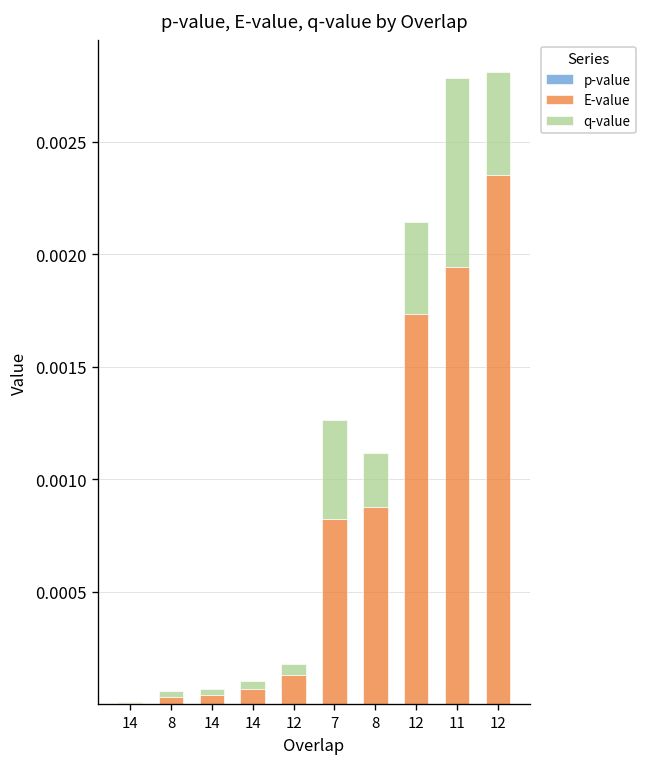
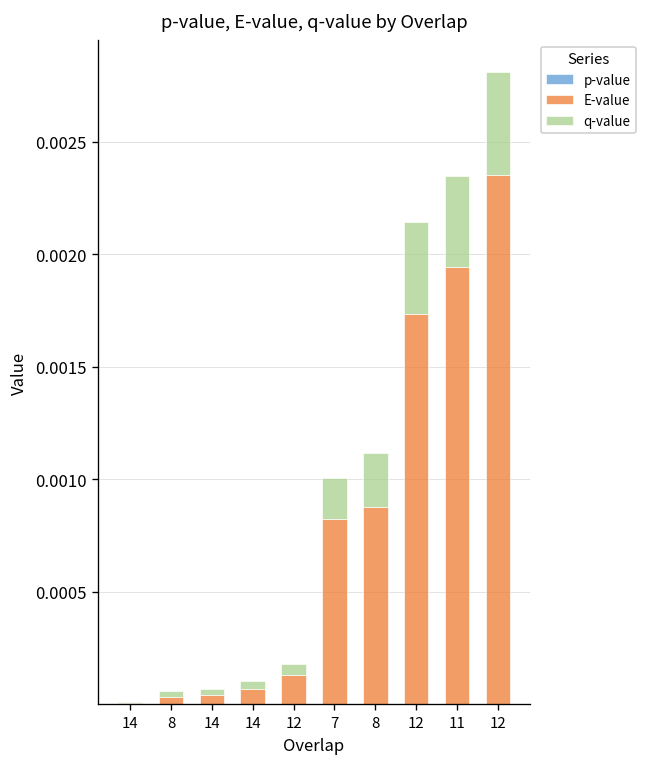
  {
    "E-value": {
      "7": 0.00082,
      "11": 0.00194
    },
    "q-value": {
-     "7": 0.00044,
-     "11": 0.00084
+     "7": 0.00018,
+     "11": 0.00041
    }
  }
